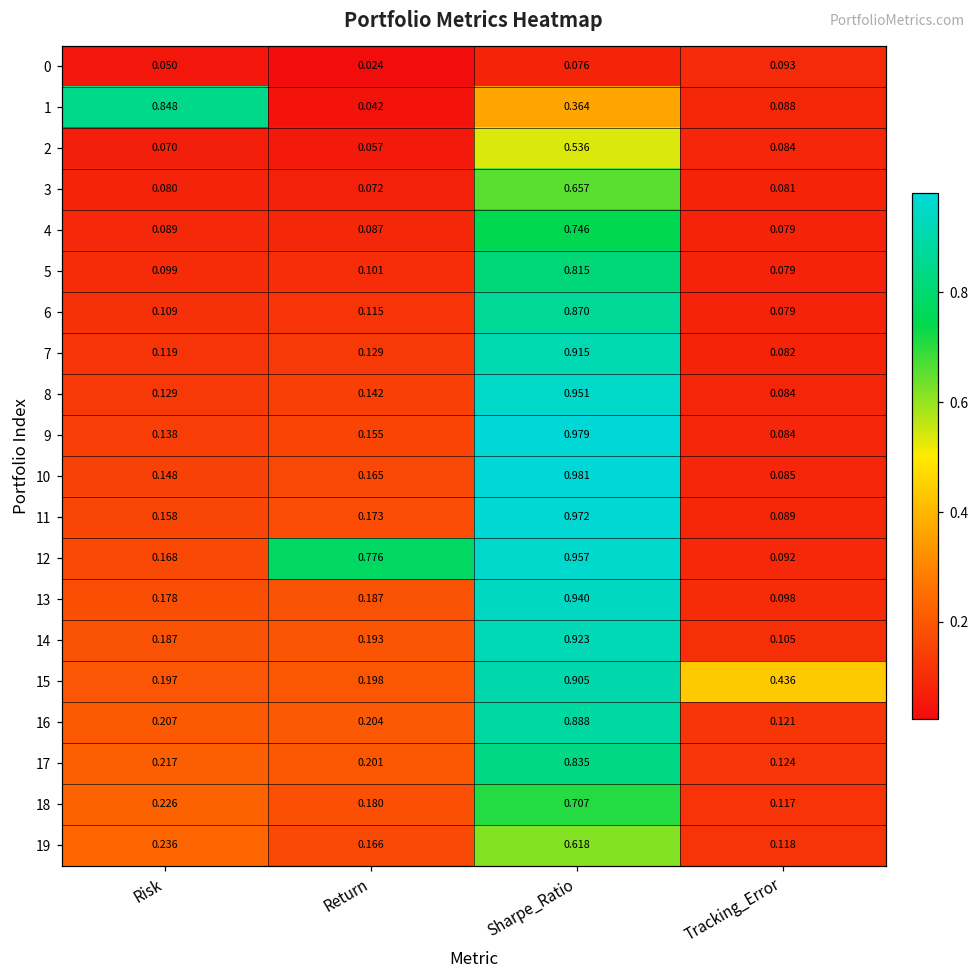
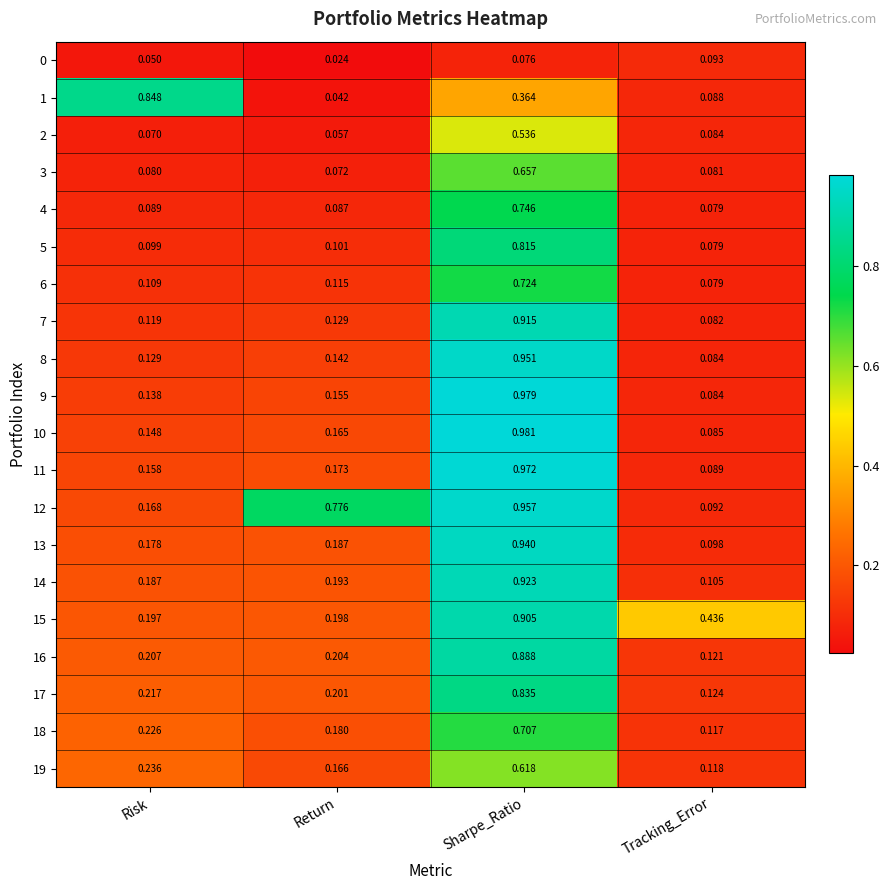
  {
    "0": {
      "Risk": 0.050,
      "Return": 0.024,
      "Sharpe_Ratio": 0.076,
      "Tracking_Error": 0.093
    },
    "1": {
      "Risk": 0.848,
      "Return": 0.042,
      "Sharpe_Ratio": 0.364,
      "Tracking_Error": 0.088
    },
    "2": {
      "Risk": 0.070,
      "Return": 0.057,
      "Sharpe_Ratio": 0.536,
      "Tracking_Error": 0.084
    },
    "3": {
      "Risk": 0.080,
      "Return": 0.072,
      "Sharpe_Ratio": 0.657,
      "Tracking_Error": 0.081
    },
    "4": {
      "Risk": 0.089,
      "Return": 0.087,
      "Sharpe_Ratio": 0.746,
      "Tracking_Error": 0.079
    },
    "5": {
      "Risk": 0.099,
      "Return": 0.101,
      "Sharpe_Ratio": 0.815,
      "Tracking_Error": 0.079
    },
    "6": {
      "Risk": 0.109,
      "Return": 0.115,
-     "Sharpe_Ratio": 0.870,
+     "Sharpe_Ratio": 0.724,
      "Tracking_Error": 0.079
    },
    "7": {
      "Risk": 0.119,
      "Return": 0.129,
      "Sharpe_Ratio": 0.915,
      "Tracking_Error": 0.082
    },
    "8": {
      "Risk": 0.129,
      "Return": 0.142,
      "Sharpe_Ratio": 0.951,
      "Tracking_Error": 0.084
    },
    "9": {
      "Risk": 0.138,
      "Return": 0.155,
      "Sharpe_Ratio": 0.979,
      "Tracking_Error": 0.084
    },
    "10": {
      "Risk": 0.148,
      "Return": 0.165,
      "Sharpe_Ratio": 0.981,
      "Tracking_Error": 0.085
    },
    "11": {
      "Risk": 0.158,
      "Return": 0.173,
      "Sharpe_Ratio": 0.972,
      "Tracking_Error": 0.089
    },
    "12": {
      "Risk": 0.168,
      "Return": 0.776,
      "Sharpe_Ratio": 0.957,
      "Tracking_Error": 0.092
    },
    "13": {
      "Risk": 0.178,
      "Return": 0.187,
      "Sharpe_Ratio": 0.940,
      "Tracking_Error": 0.098
    },
    "14": {
      "Risk": 0.187,
      "Return": 0.193,
      "Sharpe_Ratio": 0.923,
      "Tracking_Error": 0.105
    },
    "15": {
      "Risk": 0.197,
      "Return": 0.198,
      "Sharpe_Ratio": 0.905,
      "Tracking_Error": 0.436
    },
    "16": {
      "Risk": 0.207,
      "Return": 0.204,
      "Sharpe_Ratio": 0.888,
      "Tracking_Error": 0.121
    },
    "17": {
      "Risk": 0.217,
      "Return": 0.201,
      "Sharpe_Ratio": 0.835,
      "Tracking_Error": 0.124
    },
    "18": {
      "Risk": 0.226,
      "Return": 0.180,
      "Sharpe_Ratio": 0.707,
      "Tracking_Error": 0.117
    },
    "19": {
      "Risk": 0.236,
      "Return": 0.166,
      "Sharpe_Ratio": 0.618,
      "Tracking_Error": 0.118
    }
  }
